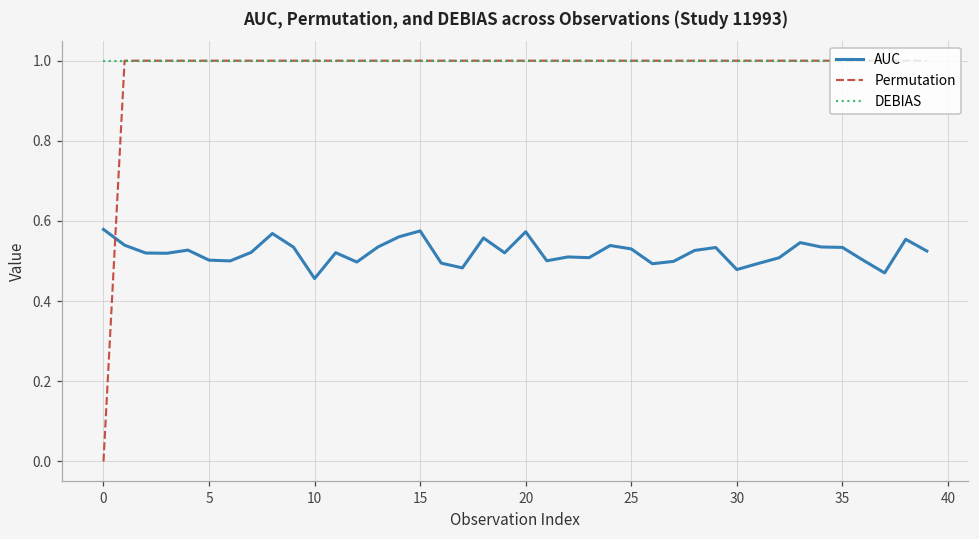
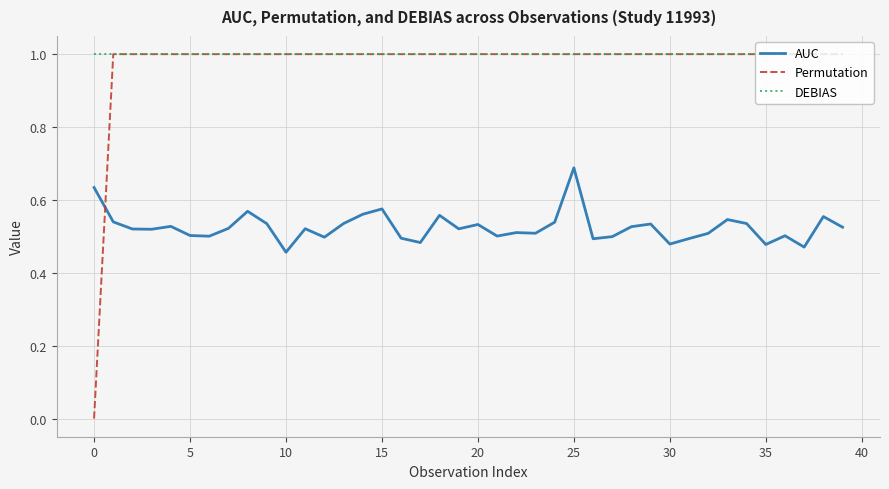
  {
    "AUC": {
-     "0": 0.58,
+     "0": 0.63,
      "5": 0.50,
      "10": 0.46,
      "15": 0.58,
-     "20": 0.57,
-     "25": 0.53,
+     "20": 0.53,
+     "25": 0.69,
      "30": 0.48,
-     "35": 0.53
+     "35": 0.48
    },
    "Permutation": {
      "0": 0.00
    },
    "DEBIAS": {
      "0": 1.00
    }
  }
